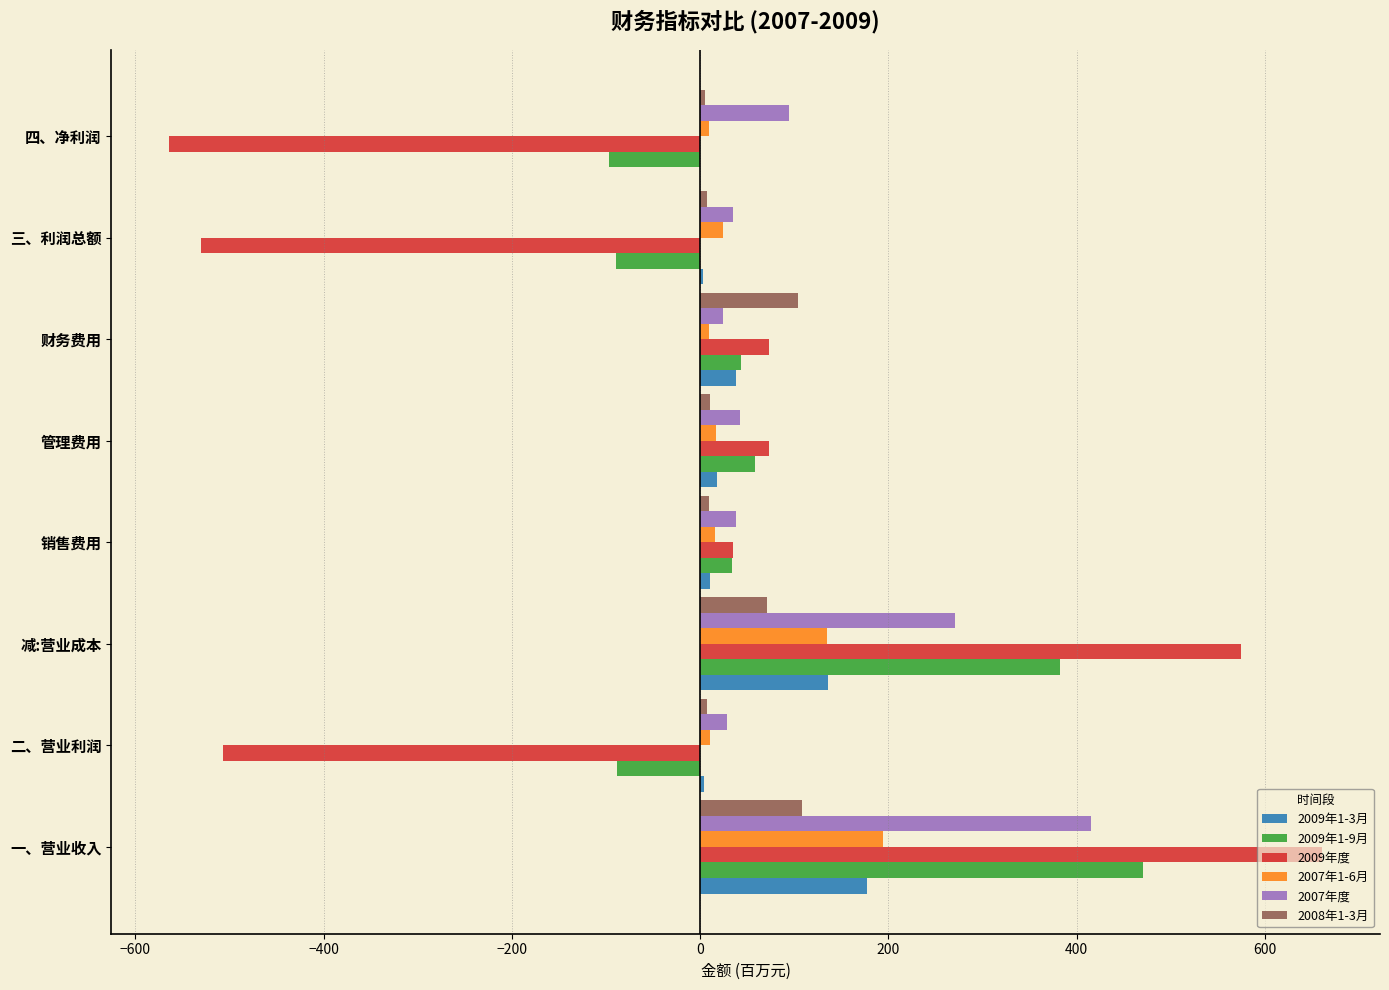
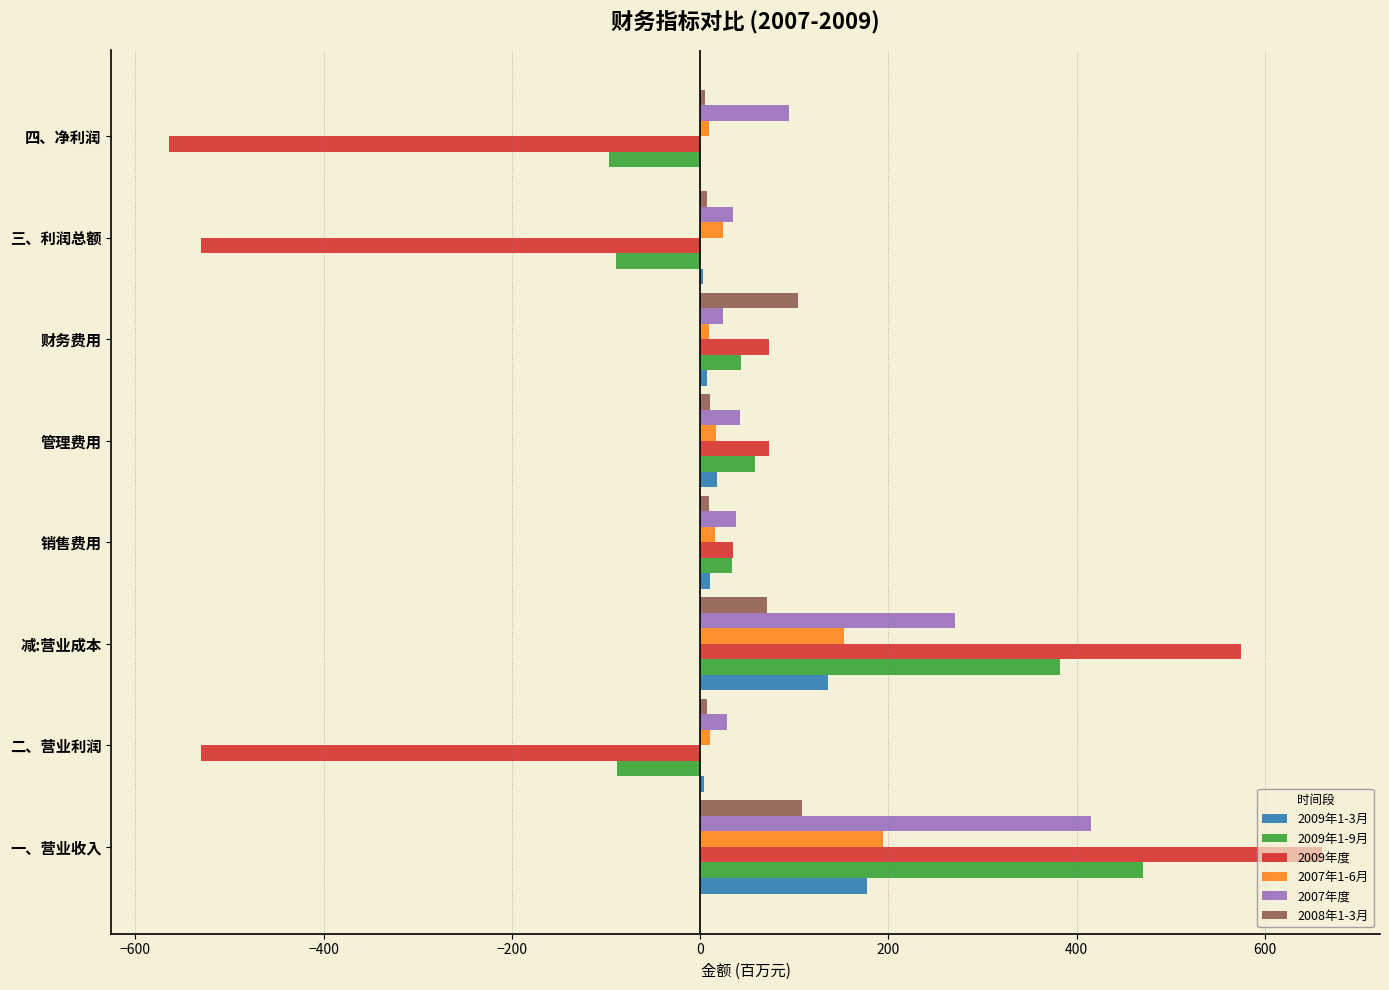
  {
    "2009年1-3月": {
      "三、利润总额": 0,
-     "财务费用": 40,
+     "财务费用": 10,
      "管理费用": 20,
      "销售费用": 10,
      "减:营业成本": 140,
      "二、营业利润": 0,
      "一、营业收入": 180
    },
    "2009年1-9月": {
      "四、净利润": -100,
      "三、利润总额": -90,
      "财务费用": 40,
      "管理费用": 60,
      "销售费用": 30,
      "减:营业成本": 380,
      "二、营业利润": -90,
      "一、营业收入": 470
    },
    "2009年度": {
      "四、净利润": -560,
      "三、利润总额": -530,
      "财务费用": 70,
      "管理费用": 70,
      "销售费用": 40,
      "减:营业成本": 570,
-     "二、营业利润": -510
+     "二、营业利润": -530
    },
    "2007年1-6月": {
      "四、净利润": 10,
      "三、利润总额": 20,
      "财务费用": 10,
      "管理费用": 20,
      "销售费用": 20,
-     "减:营业成本": 140,
+     "减:营业成本": 150,
      "二、营业利润": 10,
      "一、营业收入": 190
    },
    "2007年度": {
      "四、净利润": 90,
      "三、利润总额": 40,
      "财务费用": 20,
      "管理费用": 40,
      "销售费用": 40,
      "减:营业成本": 270,
      "二、营业利润": 30,
      "一、营业收入": 420
    },
    "2008年1-3月": {
      "四、净利润": 10,
      "三、利润总额": 10,
      "财务费用": 100,
      "管理费用": 10,
      "销售费用": 10,
      "减:营业成本": 70,
      "二、营业利润": 10,
      "一、营业收入": 110
    }
  }
